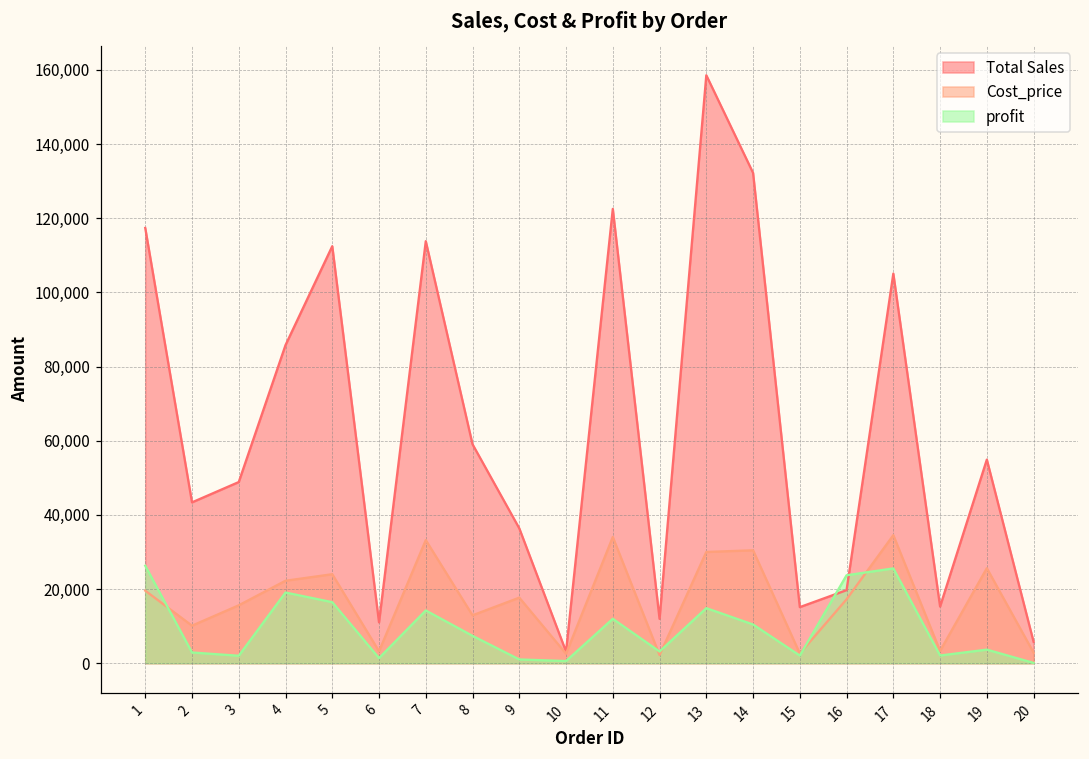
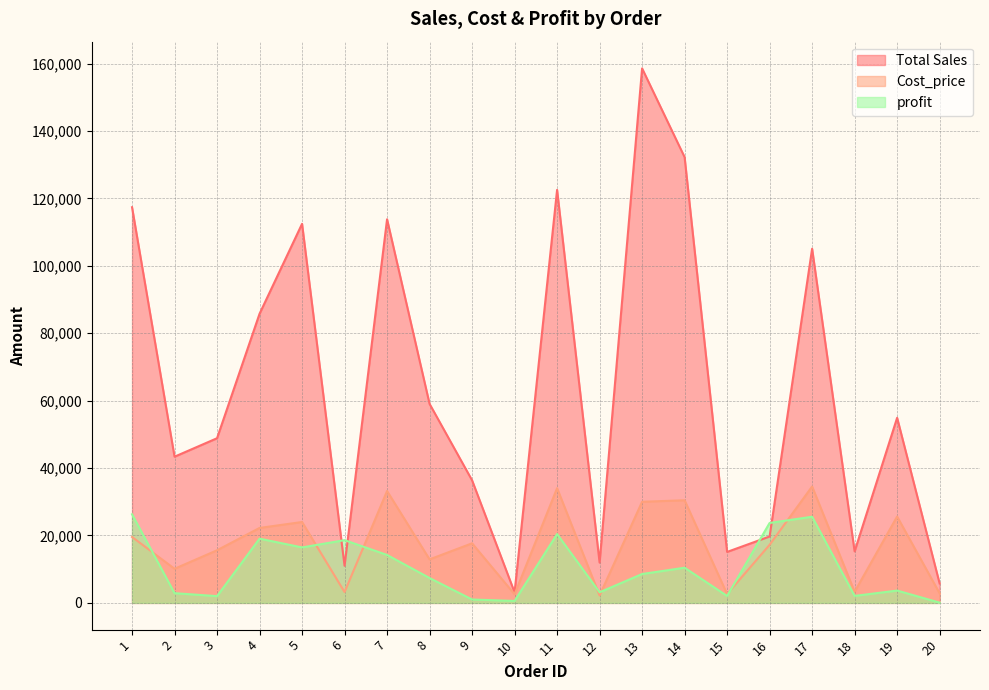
  {
    "profit": {
      "1": "26,000",
      "2": "3,000",
      "3": "2,000",
      "4": "19,000",
      "5": "16,000",
-     "6": "1,000",
+     "6": "19,000",
      "7": "14,000",
      "8": "7,000",
      "9": "1,000",
      "10": "1,000",
-     "11": "12,000",
+     "11": "20,000",
      "12": "3,000",
-     "13": "15,000",
+     "13": "9,000",
      "14": "10,000",
      "16": "24,000",
      "17": "26,000",
      "18": "2,000",
      "19": "4,000",
      "20": "0"
    }
  }
